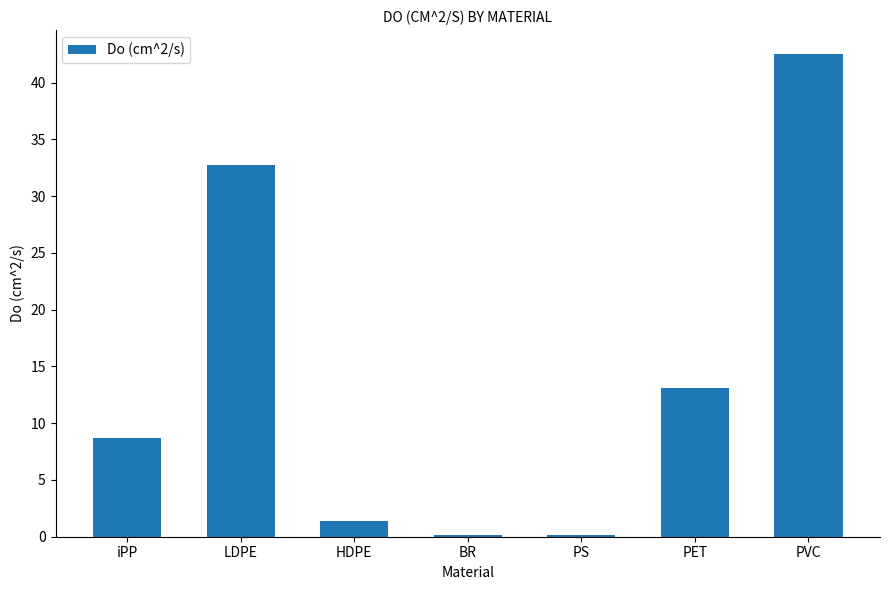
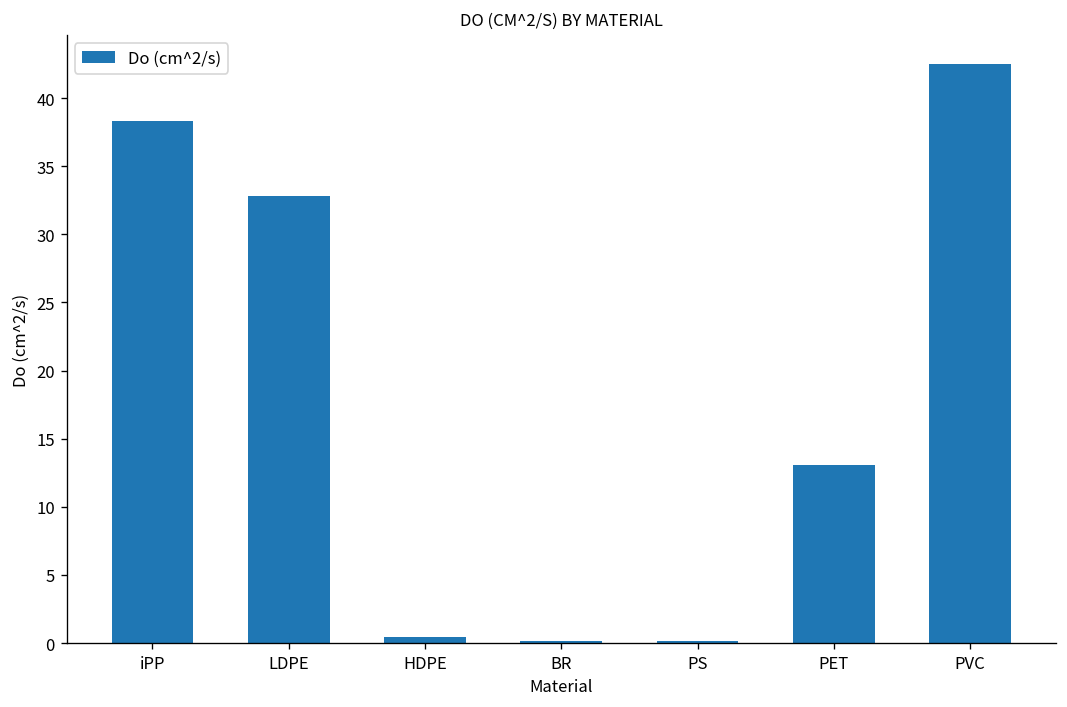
  {
-   "iPP": 8.7,
+   "iPP": 38.3,
    "LDPE": 32.8,
-   "HDPE": 1.4,
+   "HDPE": 0.4,
    "PET": 13.1,
    "PVC": 42.5
  }
